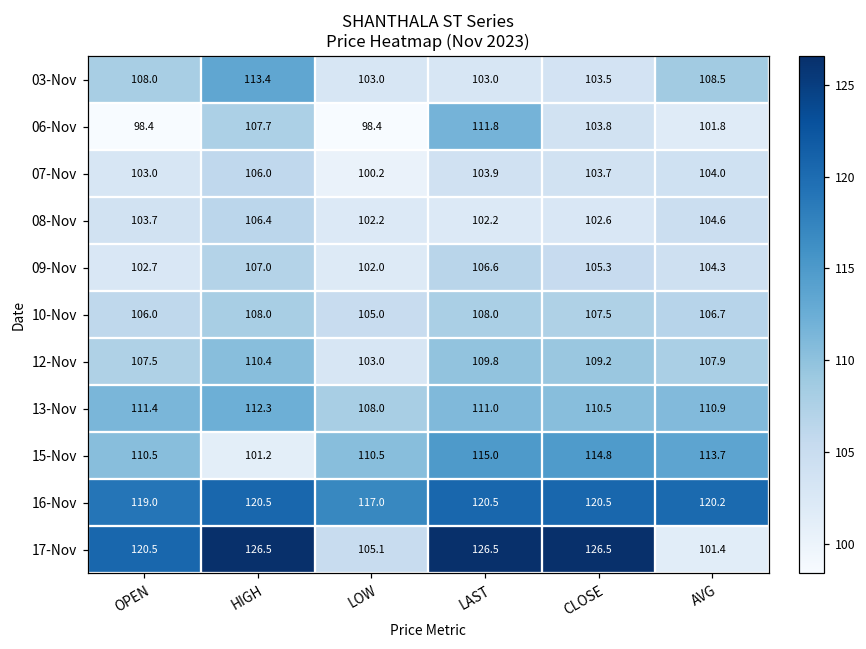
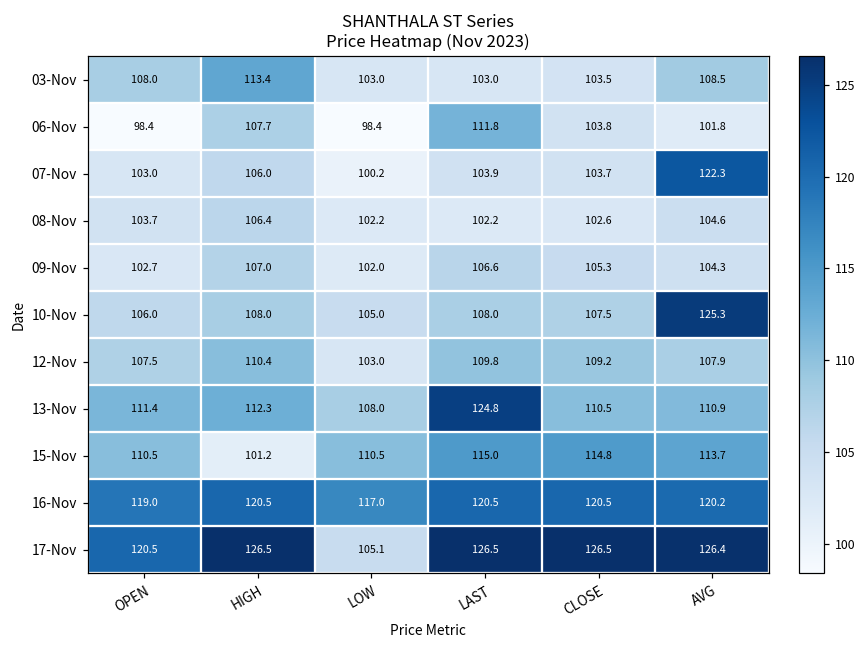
  {
    "03-Nov": {
      "OPEN": 108.0,
      "HIGH": 113.4,
      "LOW": 103.0,
      "LAST": 103.0,
      "CLOSE": 103.5,
      "AVG": 108.5
    },
    "06-Nov": {
      "OPEN": 98.4,
      "HIGH": 107.7,
      "LOW": 98.4,
      "LAST": 111.8,
      "CLOSE": 103.8,
      "AVG": 101.8
    },
    "07-Nov": {
      "OPEN": 103.0,
      "HIGH": 106.0,
      "LOW": 100.2,
      "LAST": 103.9,
      "CLOSE": 103.7,
-     "AVG": 104.0
+     "AVG": 122.3
    },
    "08-Nov": {
      "OPEN": 103.7,
      "HIGH": 106.4,
      "LOW": 102.2,
      "LAST": 102.2,
      "CLOSE": 102.6,
      "AVG": 104.6
    },
    "09-Nov": {
      "OPEN": 102.7,
      "HIGH": 107.0,
      "LOW": 102.0,
      "LAST": 106.6,
      "CLOSE": 105.3,
      "AVG": 104.3
    },
    "10-Nov": {
      "OPEN": 106.0,
      "HIGH": 108.0,
      "LOW": 105.0,
      "LAST": 108.0,
      "CLOSE": 107.5,
-     "AVG": 106.7
+     "AVG": 125.3
    },
    "12-Nov": {
      "OPEN": 107.5,
      "HIGH": 110.4,
      "LOW": 103.0,
      "LAST": 109.8,
      "CLOSE": 109.2,
      "AVG": 107.9
    },
    "13-Nov": {
      "OPEN": 111.4,
      "HIGH": 112.3,
      "LOW": 108.0,
-     "LAST": 111.0,
+     "LAST": 124.8,
      "CLOSE": 110.5,
      "AVG": 110.9
    },
    "15-Nov": {
      "OPEN": 110.5,
      "HIGH": 101.2,
      "LOW": 110.5,
      "LAST": 115.0,
      "CLOSE": 114.8,
      "AVG": 113.7
    },
    "16-Nov": {
      "OPEN": 119.0,
      "HIGH": 120.5,
      "LOW": 117.0,
      "LAST": 120.5,
      "CLOSE": 120.5,
      "AVG": 120.2
    },
    "17-Nov": {
      "OPEN": 120.5,
      "HIGH": 126.5,
      "LOW": 105.1,
      "LAST": 126.5,
      "CLOSE": 126.5,
-     "AVG": 101.4
+     "AVG": 126.4
    }
  }
